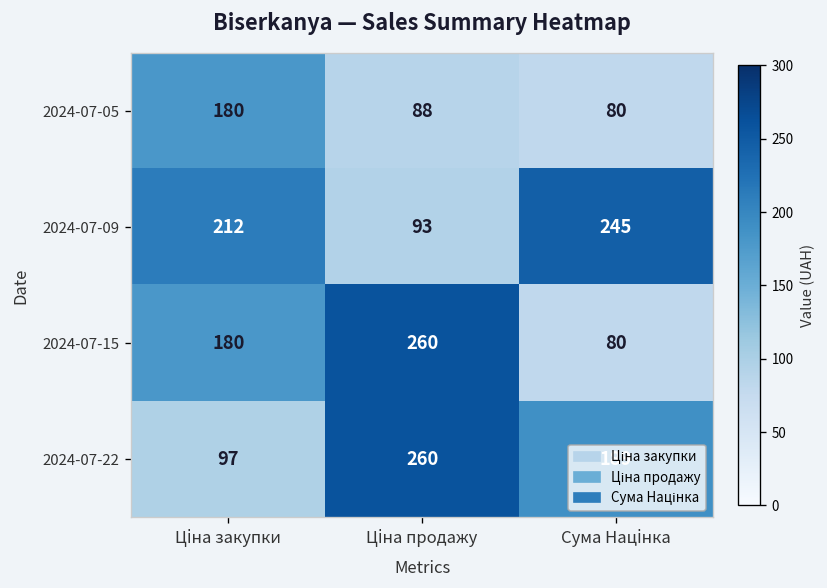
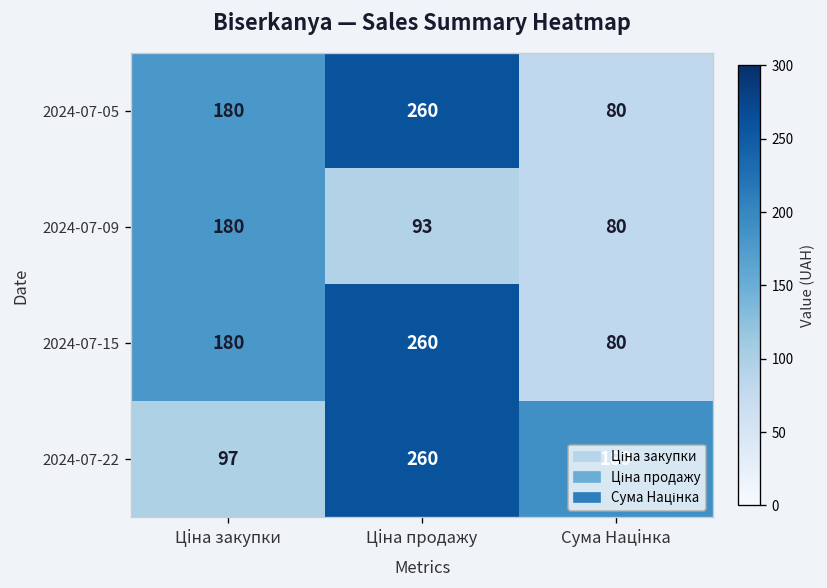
  {
    "2024-07-05": {
      "Ціна закупки": 180,
-     "Ціна продажу": 88,
+     "Ціна продажу": 260,
      "Сума Націнка": 80
    },
    "2024-07-09": {
-     "Ціна закупки": 212,
+     "Ціна закупки": 180,
      "Ціна продажу": 93,
-     "Сума Націнка": 245
+     "Сума Націнка": 80
    },
    "2024-07-15": {
      "Ціна закупки": 180,
      "Ціна продажу": 260,
      "Сума Націнка": 80
    },
    "2024-07-22": {
      "Ціна закупки": 97,
      "Ціна продажу": 260
    }
  }
